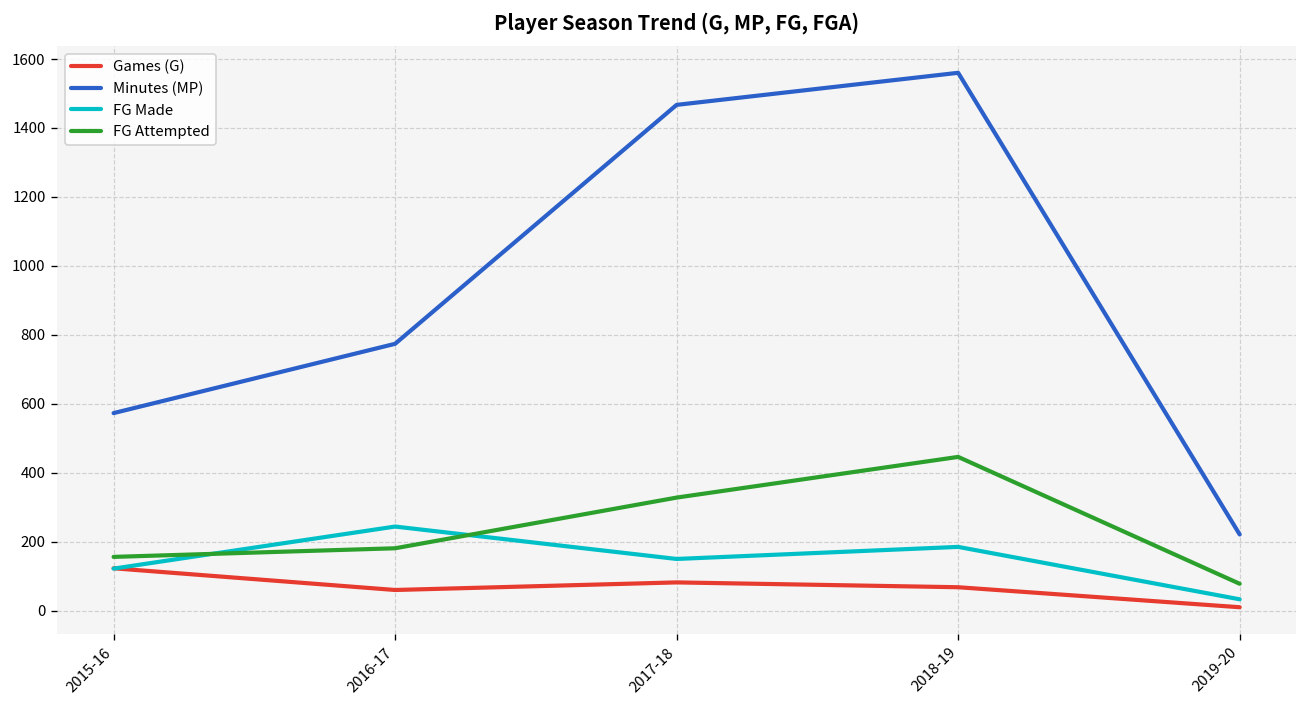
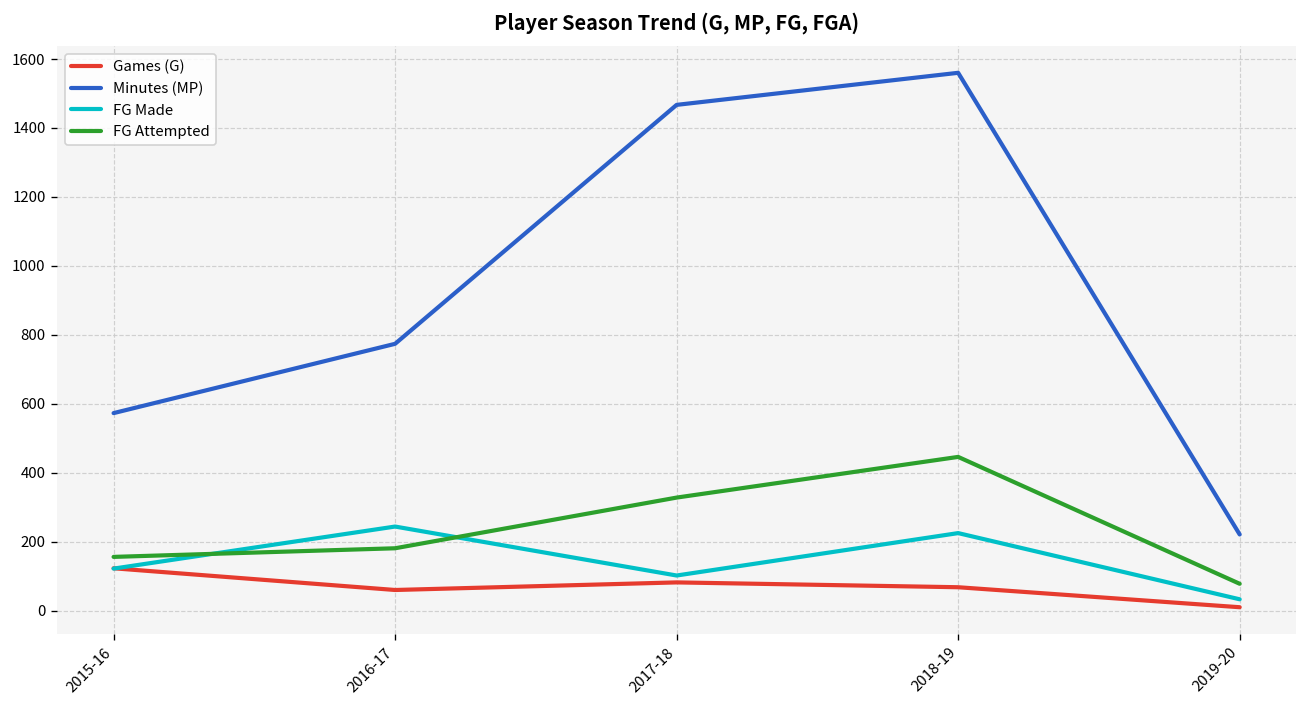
  {
    "Games (G)": {
      "2016-17": 60,
      "2017-18": 80,
      "2018-19": 70,
      "2019-20": 10
    },
    "Minutes (MP)": {
      "2015-16": 570,
      "2016-17": 770,
      "2017-18": 1470,
      "2018-19": 1560,
      "2019-20": 220
    },
    "FG Made": {
      "2016-17": 240,
-     "2017-18": 150,
-     "2018-19": 190,
+     "2017-18": 100,
+     "2018-19": 230,
      "2019-20": 30
    },
    "FG Attempted": {
      "2015-16": 160,
      "2016-17": 180,
      "2017-18": 330,
      "2018-19": 450,
      "2019-20": 80
    }
  }
